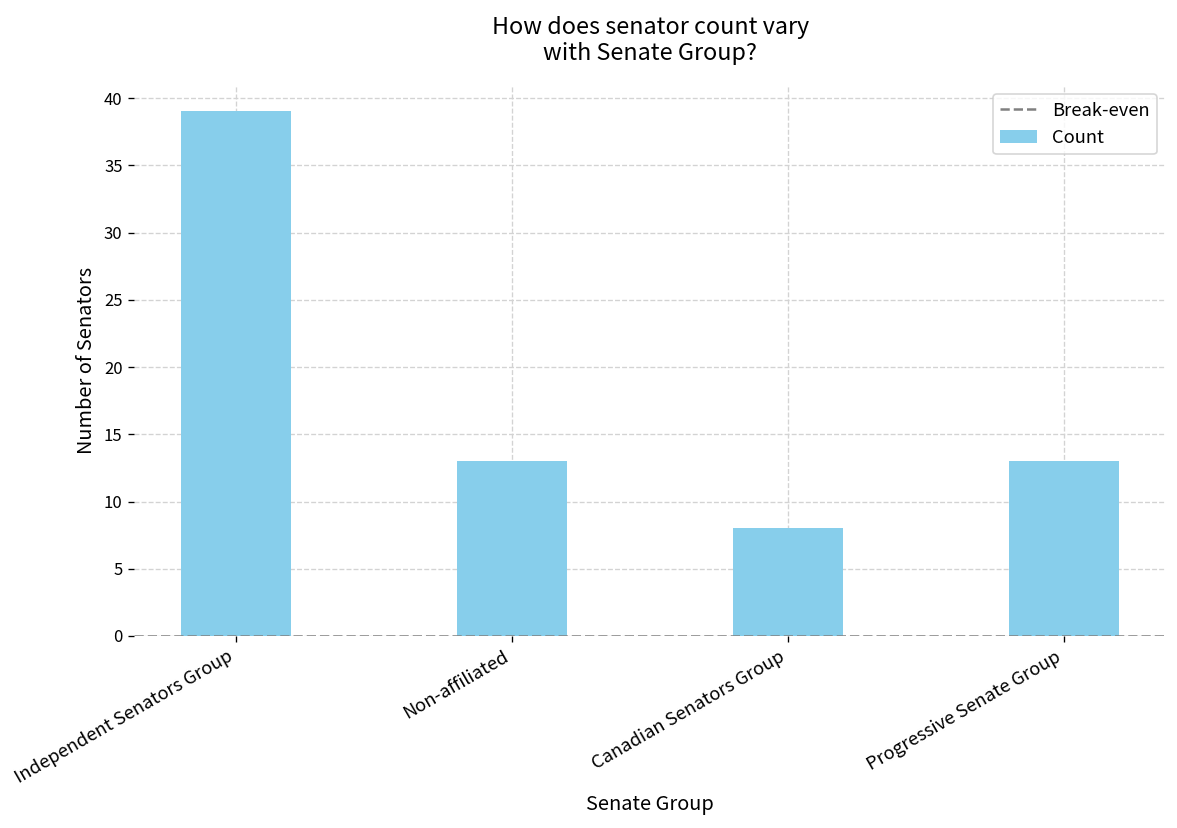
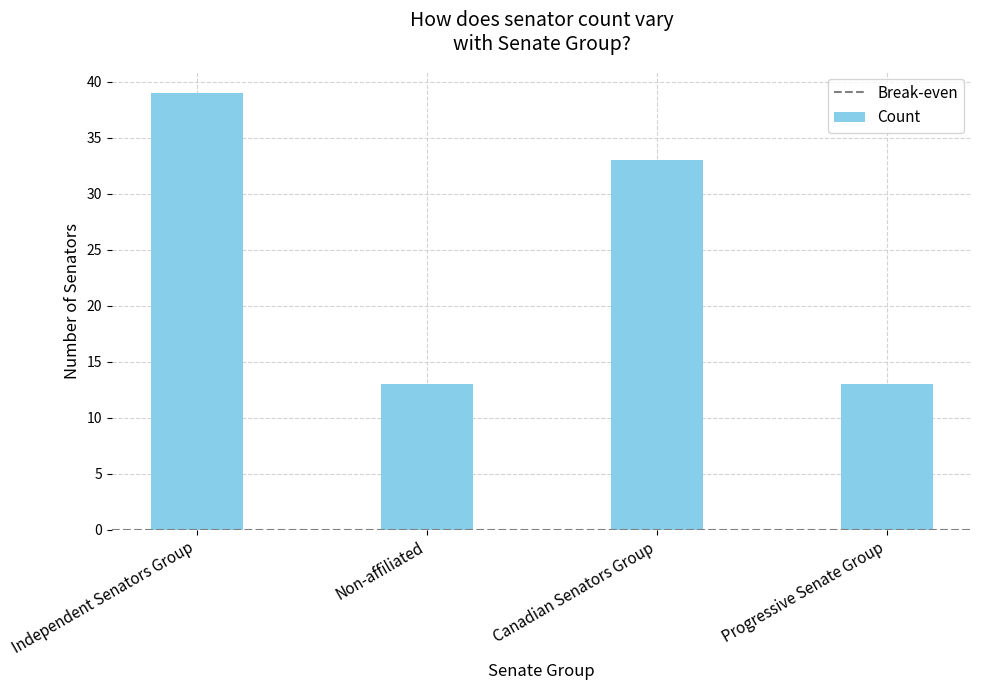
  {
    "Independent Senators Group": 39,
    "Non-affiliated": 13,
-   "Canadian Senators Group": 8,
+   "Canadian Senators Group": 33,
    "Progressive Senate Group": 13
  }
